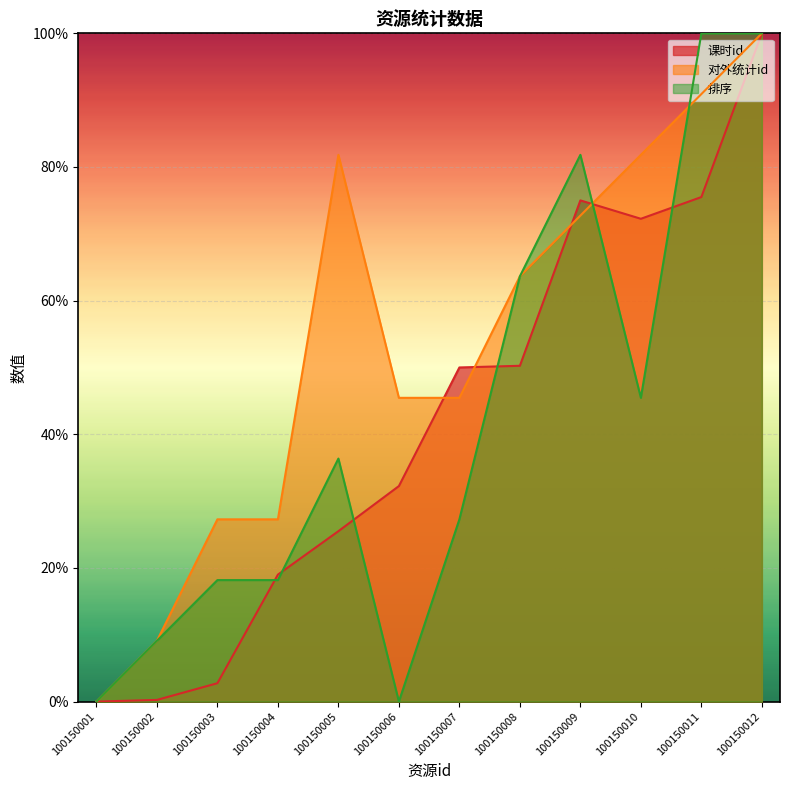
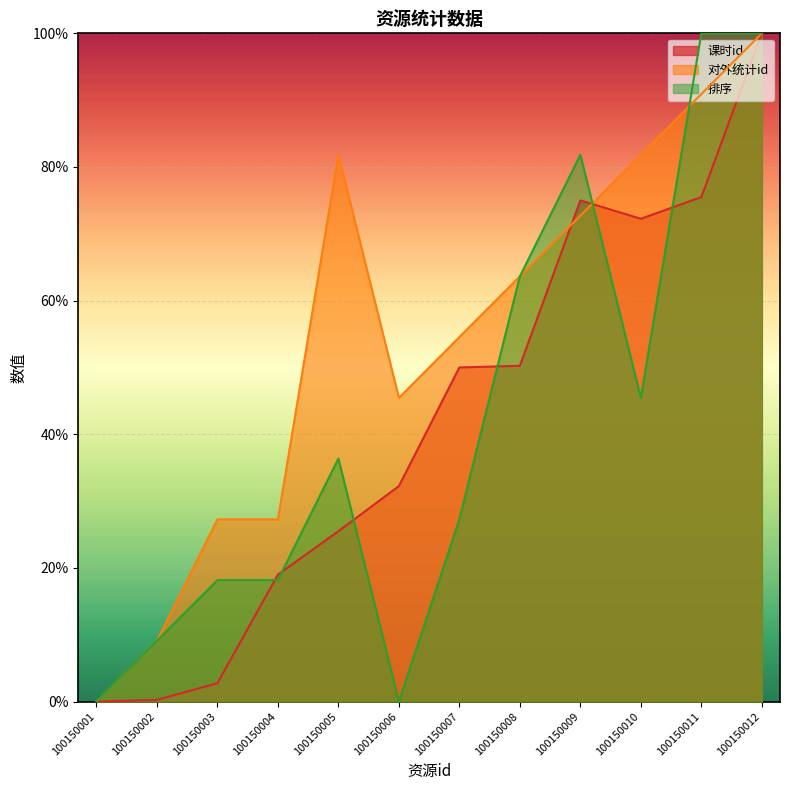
  {
    "课时id": {
      "100150002": "0%",
      "100150003": "3%",
      "100150004": "19%",
      "100150005": "26%",
      "100150006": "32%",
      "100150007": "50%",
      "100150008": "50%",
      "100150009": "75%",
      "100150010": "72%",
      "100150011": "76%"
    },
    "对外统计id": {
      "100150003": "27%",
      "100150004": "27%",
      "100150005": "82%",
      "100150006": "45%",
-     "100150007": "45%",
+     "100150007": "55%",
      "100150009": "73%",
      "100150010": "82%"
    },
    "排序": {
      "100150003": "18%",
      "100150004": "18%",
      "100150005": "36%",
      "100150006": "0%",
      "100150007": "27%",
      "100150009": "82%",
      "100150010": "45%",
      "100150011": "100%"
    }
  }
